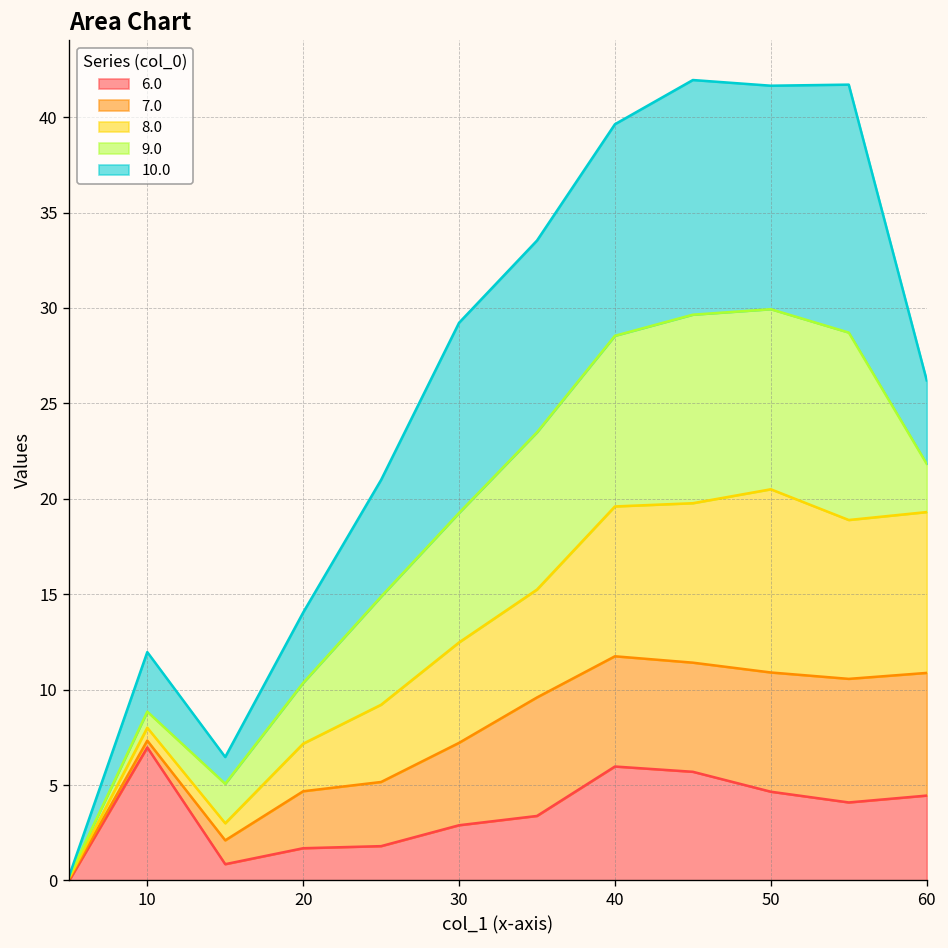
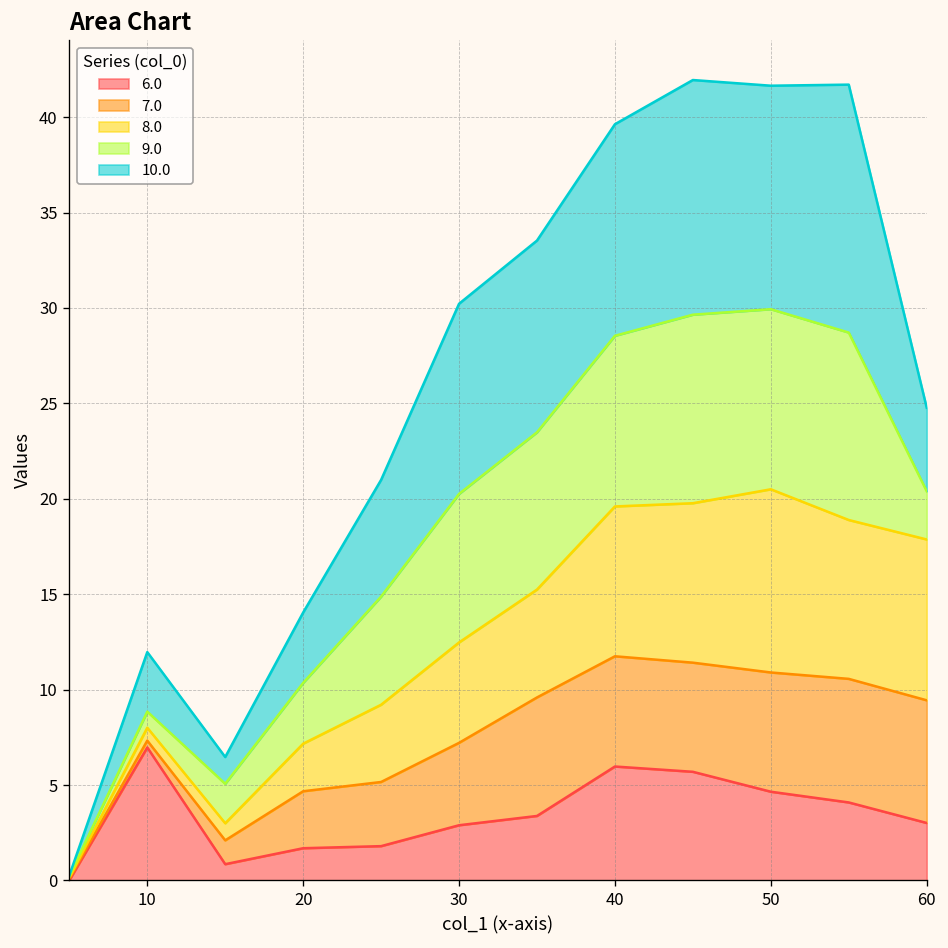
  {
    "6.0": {
      "10": 7.0,
      "20": 1.7,
      "30": 2.9,
      "40": 6.0,
      "50": 4.7,
-     "60": 4.4
+     "60": 3.0
    },
    "7.0": {
      "10": 0.4,
      "20": 3.0,
      "30": 4.3,
      "40": 5.8,
      "50": 6.2,
      "60": 6.4
    },
    "8.0": {
      "10": 0.7,
      "20": 2.5,
      "30": 5.3,
      "40": 7.9,
      "50": 9.6,
      "60": 8.4
    },
    "9.0": {
      "10": 0.8,
      "20": 3.2,
-     "30": 6.8,
+     "30": 7.8,
      "40": 8.9,
      "50": 9.4,
      "60": 2.5
    },
    "10.0": {
      "10": 3.1,
      "20": 3.7,
      "30": 10.0,
      "40": 11.1,
      "50": 11.7,
      "60": 4.4
    }
  }
